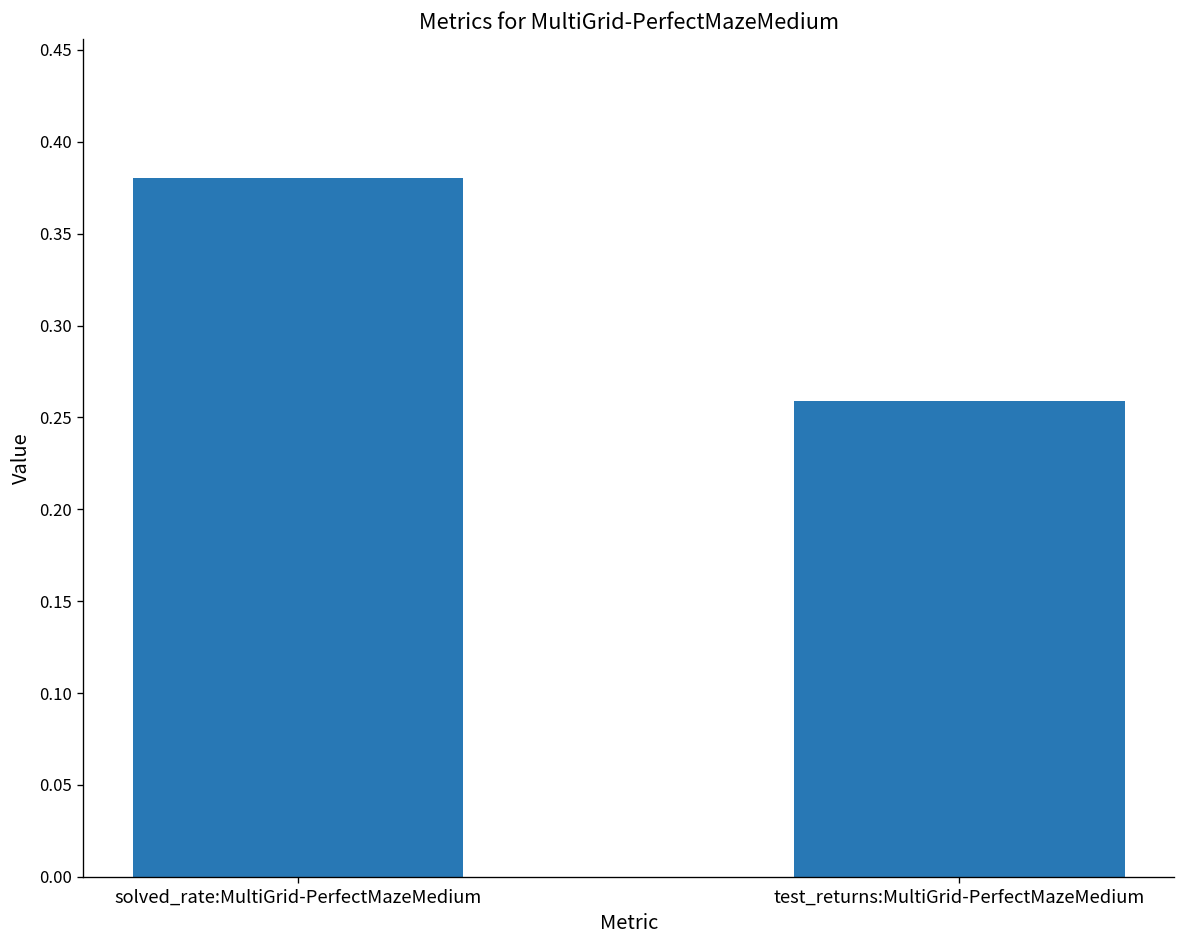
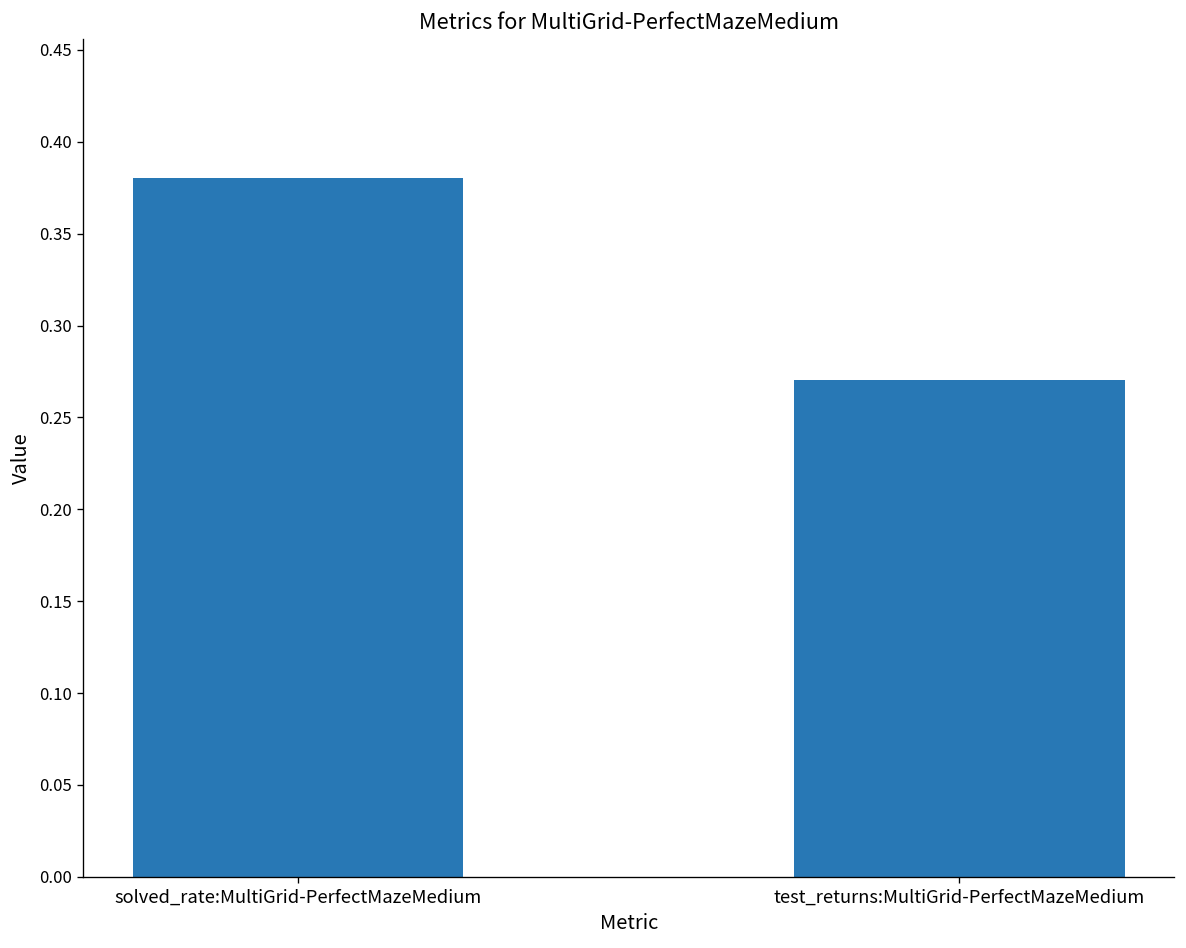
  {
    "solved_rate:MultiGrid-PerfectMazeMedium": 0.380,
-   "test_returns:MultiGrid-PerfectMazeMedium": 0.259
+   "test_returns:MultiGrid-PerfectMazeMedium": 0.270
  }
